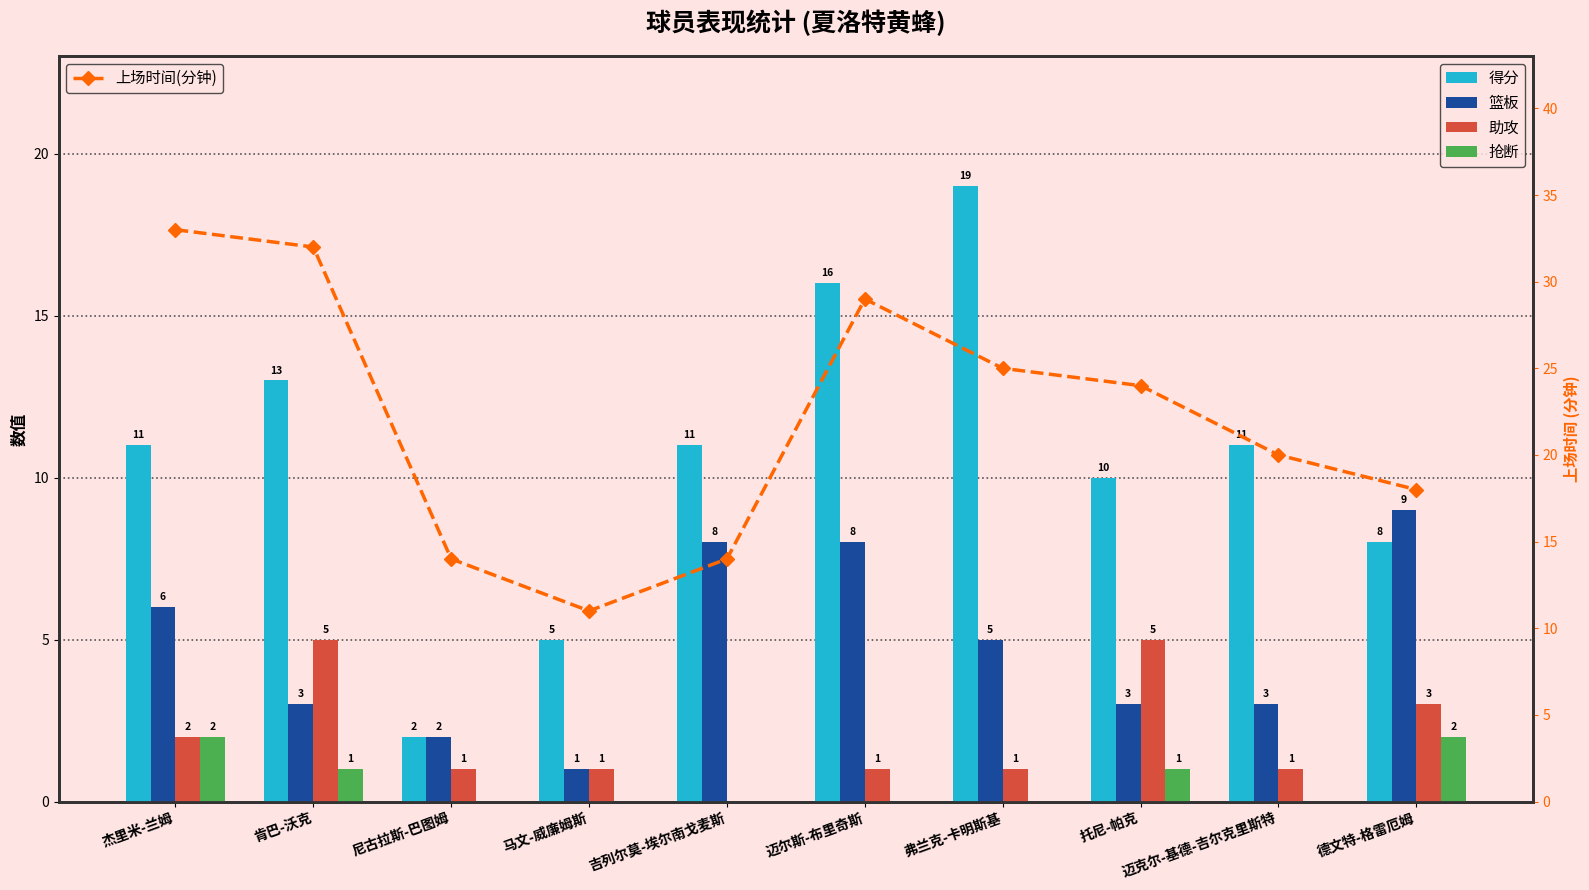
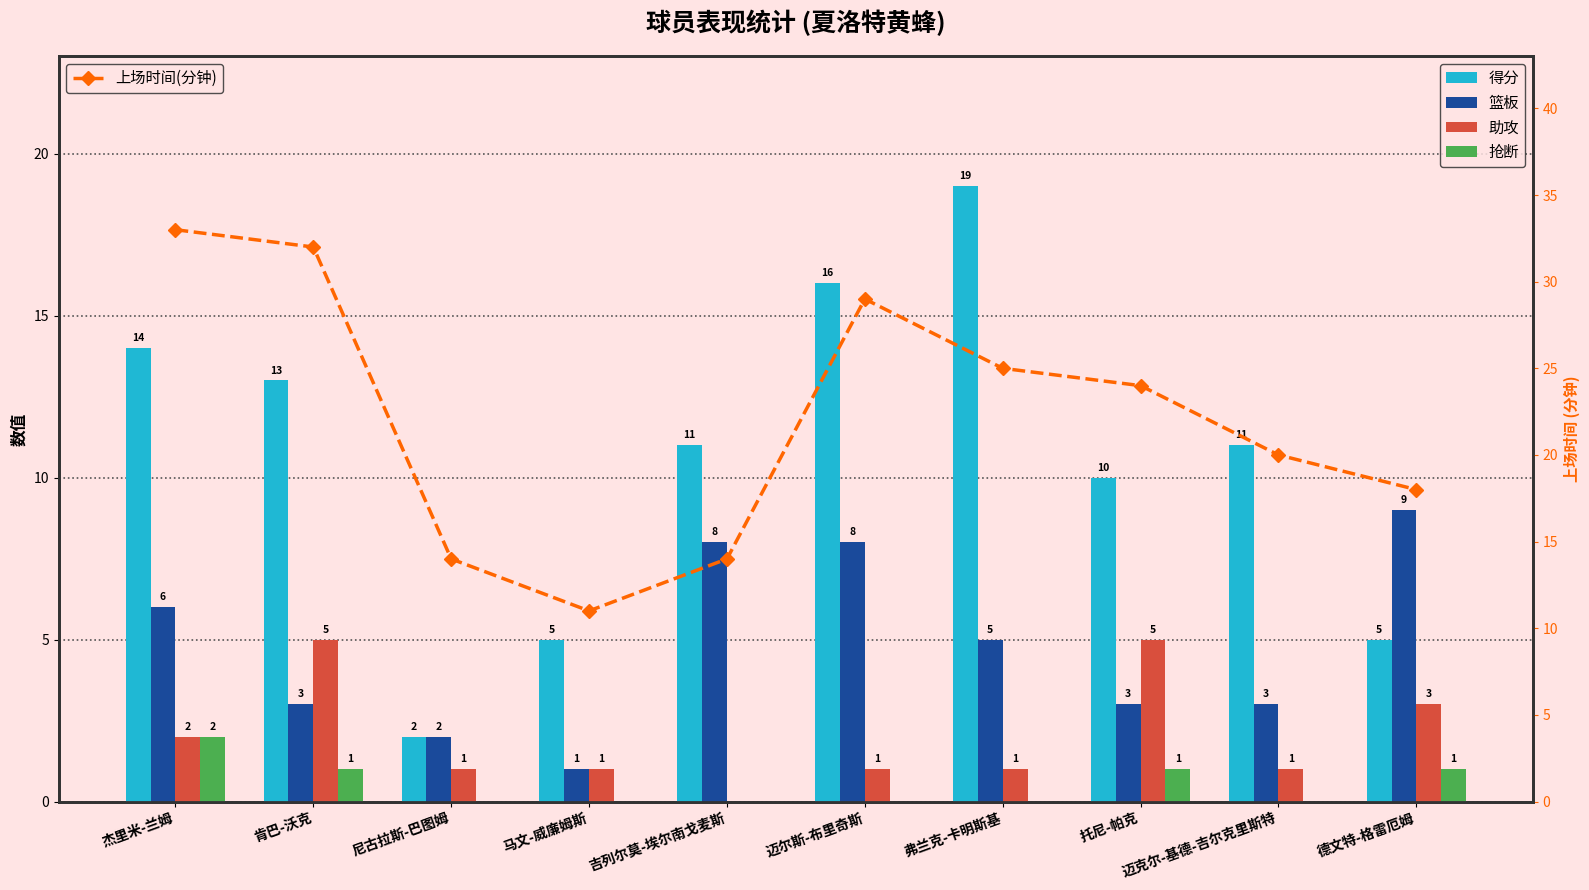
  {
    "得分": {
-     "杰里米-兰姆": 11,
+     "杰里米-兰姆": 14,
      "肯巴-沃克": 13,
      "尼古拉斯-巴图姆": 2,
      "马文-威廉姆斯": 5,
      "吉列尔莫-埃尔南戈麦斯": 11,
      "迈尔斯-布里奇斯": 16,
      "弗兰克-卡明斯基": 19,
      "托尼-帕克": 10,
      "迈克尔-基德-吉尔克里斯特": 11,
-     "德文特-格雷厄姆": 8
+     "德文特-格雷厄姆": 5
    },
    "篮板": {
      "杰里米-兰姆": 6,
      "肯巴-沃克": 3,
      "尼古拉斯-巴图姆": 2,
      "马文-威廉姆斯": 1,
      "吉列尔莫-埃尔南戈麦斯": 8,
      "迈尔斯-布里奇斯": 8,
      "弗兰克-卡明斯基": 5,
      "托尼-帕克": 3,
      "迈克尔-基德-吉尔克里斯特": 3,
      "德文特-格雷厄姆": 9
    },
    "助攻": {
      "杰里米-兰姆": 2,
      "肯巴-沃克": 5,
      "尼古拉斯-巴图姆": 1,
      "马文-威廉姆斯": 1,
      "迈尔斯-布里奇斯": 1,
      "弗兰克-卡明斯基": 1,
      "托尼-帕克": 5,
      "迈克尔-基德-吉尔克里斯特": 1,
      "德文特-格雷厄姆": 3
    },
    "抢断": {
      "杰里米-兰姆": 2,
      "肯巴-沃克": 1,
      "托尼-帕克": 1,
-     "德文特-格雷厄姆": 2
+     "德文特-格雷厄姆": 1
    }
  }
